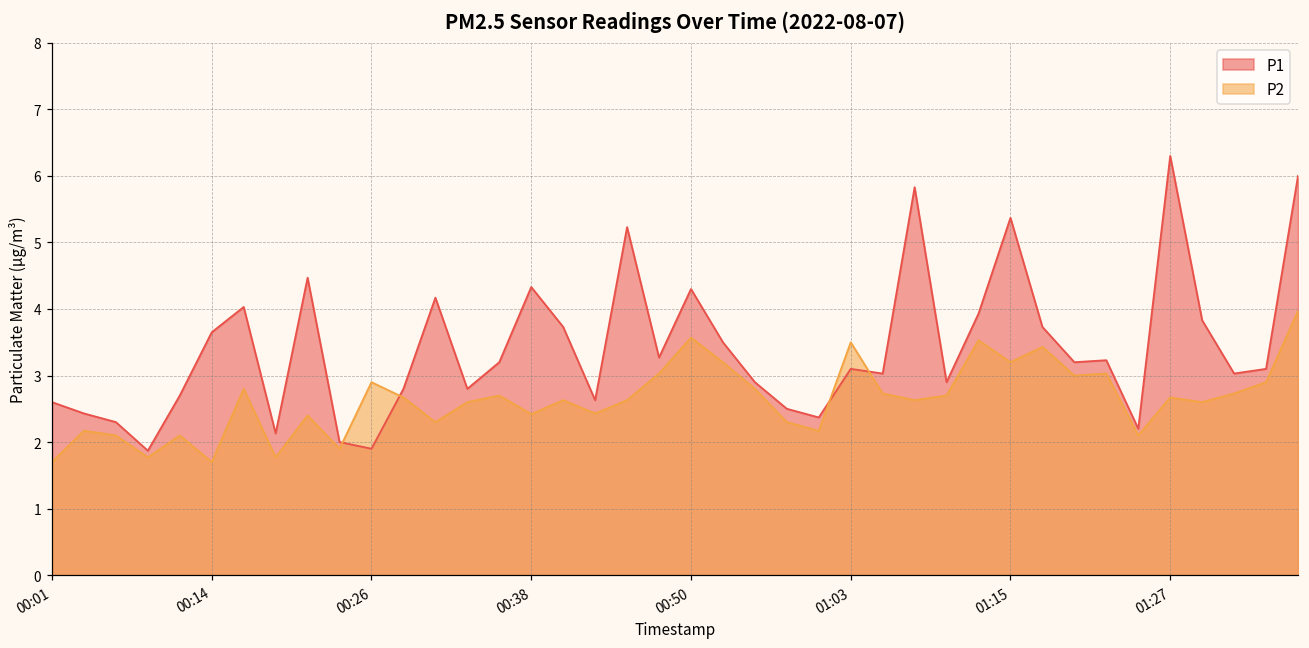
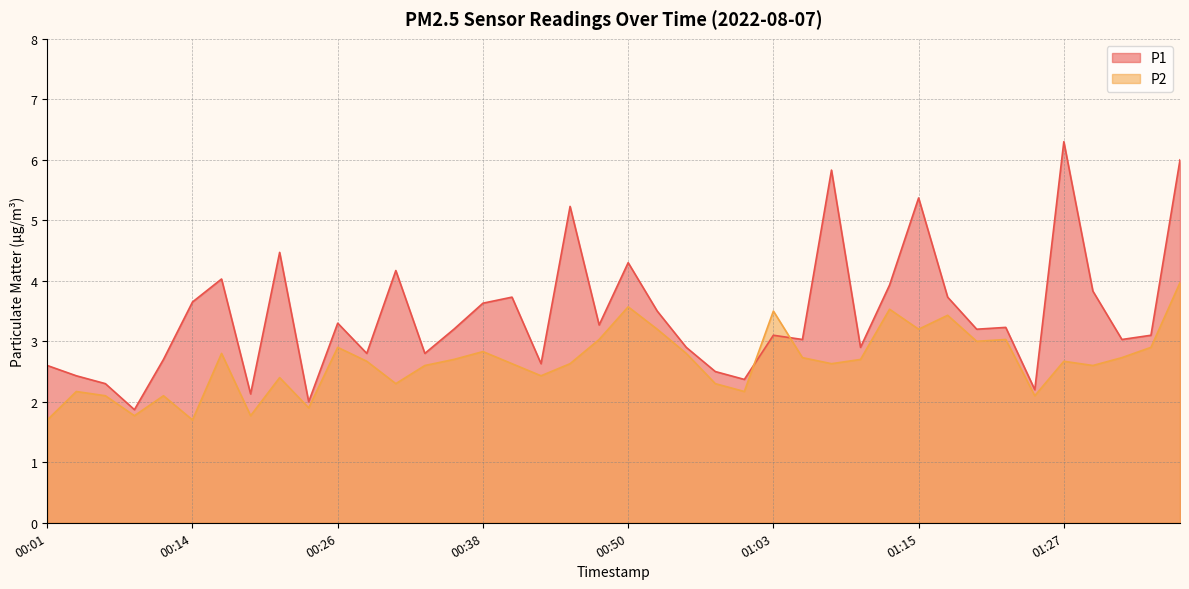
  {
    "P1": {
      "00:01": 2.6,
      "00:14": 3.7,
-     "00:26": 1.9,
-     "00:38": 4.3,
+     "00:26": 3.3,
+     "00:38": 3.6,
      "00:50": 4.3,
      "01:03": 3.1,
      "01:15": 5.4,
      "01:27": 6.3
    },
    "P2": {
      "00:01": 1.7,
      "00:14": 1.7,
      "00:26": 2.9,
-     "00:38": 2.4,
+     "00:38": 2.8,
      "00:50": 3.6,
      "01:03": 3.5,
      "01:15": 3.2,
      "01:27": 2.7
    }
  }
